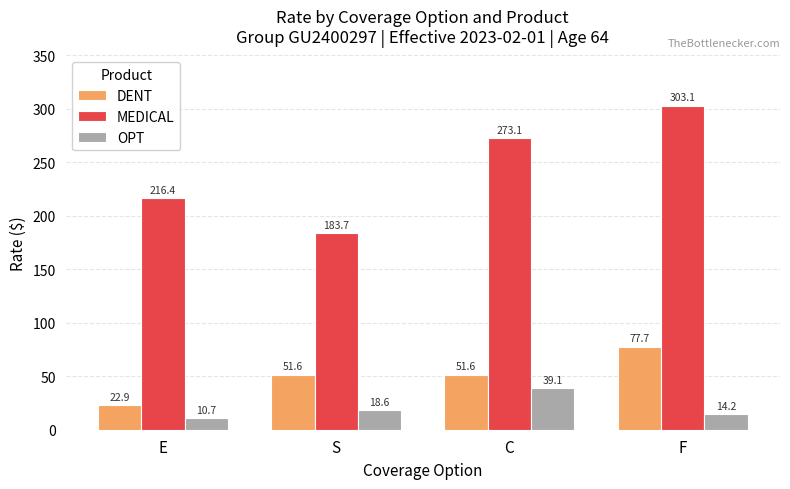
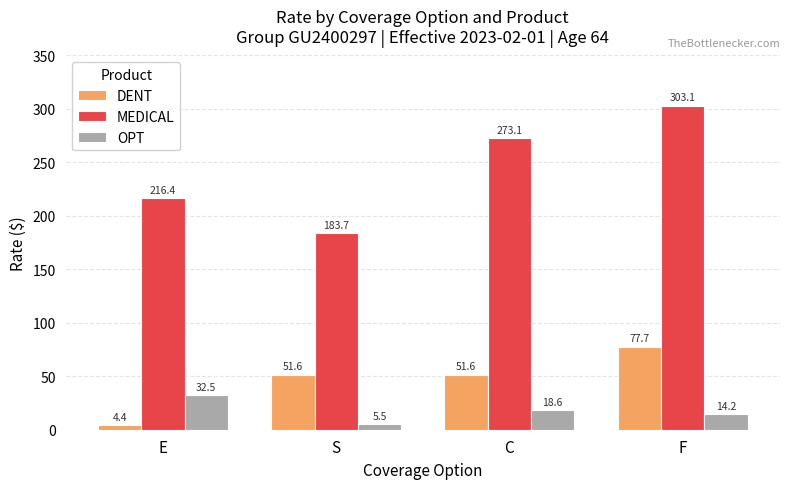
  {
    "DENT": {
-     "E": 22.9,
+     "E": 4.4,
      "S": 51.6,
      "C": 51.6,
      "F": 77.7
    },
    "MEDICAL": {
      "E": 216.4,
      "S": 183.7,
      "C": 273.1,
      "F": 303.1
    },
    "OPT": {
-     "E": 10.7,
-     "S": 18.6,
-     "C": 39.1,
+     "E": 32.5,
+     "S": 5.5,
+     "C": 18.6,
      "F": 14.2
    }
  }
